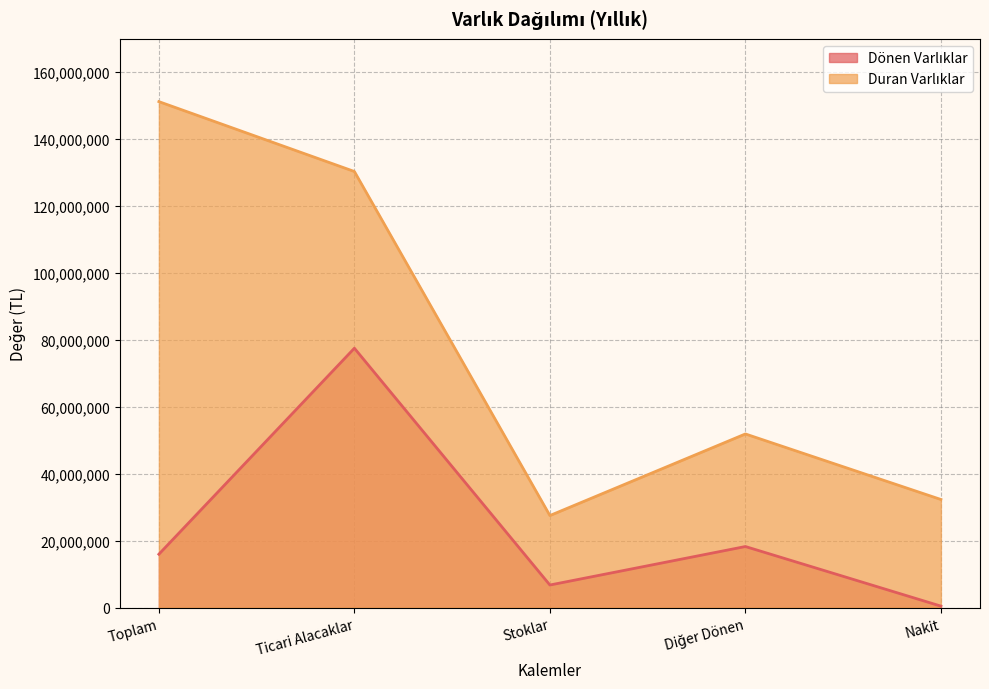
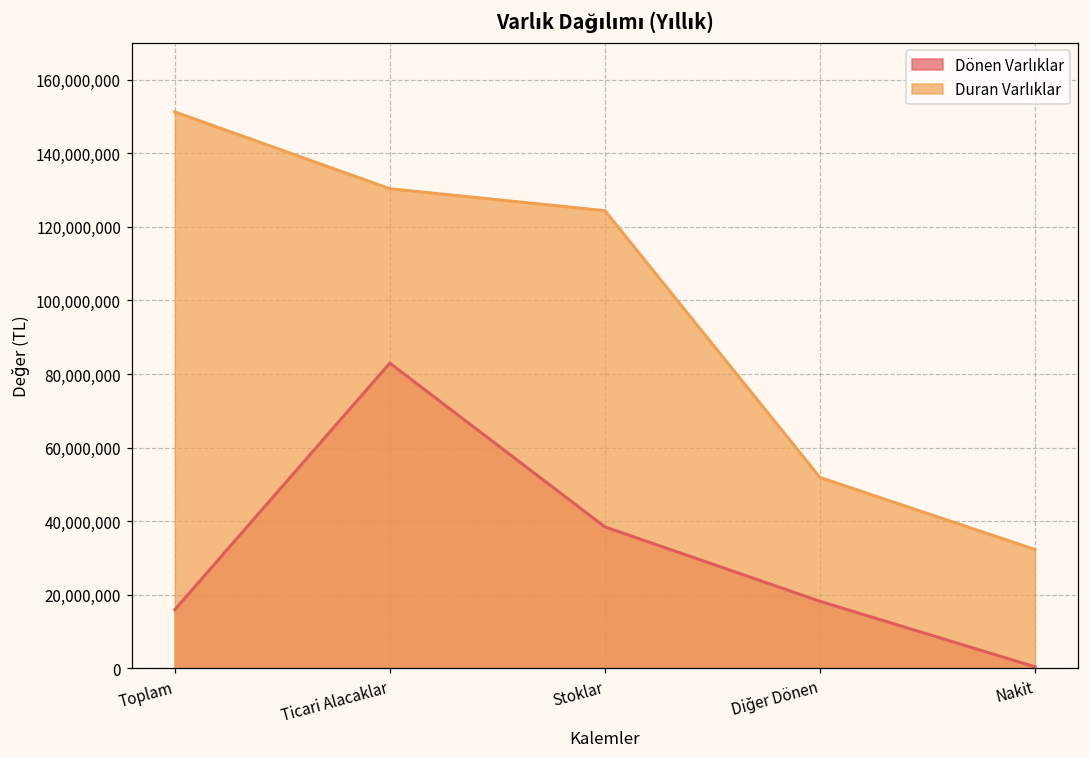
  {
    "Dönen Varlıklar": {
      "Toplam": "16,000,000",
-     "Ticari Alacaklar": "78,000,000",
-     "Stoklar": "7,000,000",
+     "Ticari Alacaklar": "83,000,000",
+     "Stoklar": "38,000,000",
      "Diğer Dönen": "18,000,000",
      "Nakit": "0"
    },
    "Duran Varlıklar": {
      "Toplam": "151,000,000",
      "Ticari Alacaklar": "130,000,000",
-     "Stoklar": "27,000,000",
+     "Stoklar": "124,000,000",
      "Diğer Dönen": "52,000,000",
      "Nakit": "32,000,000"
    }
  }
